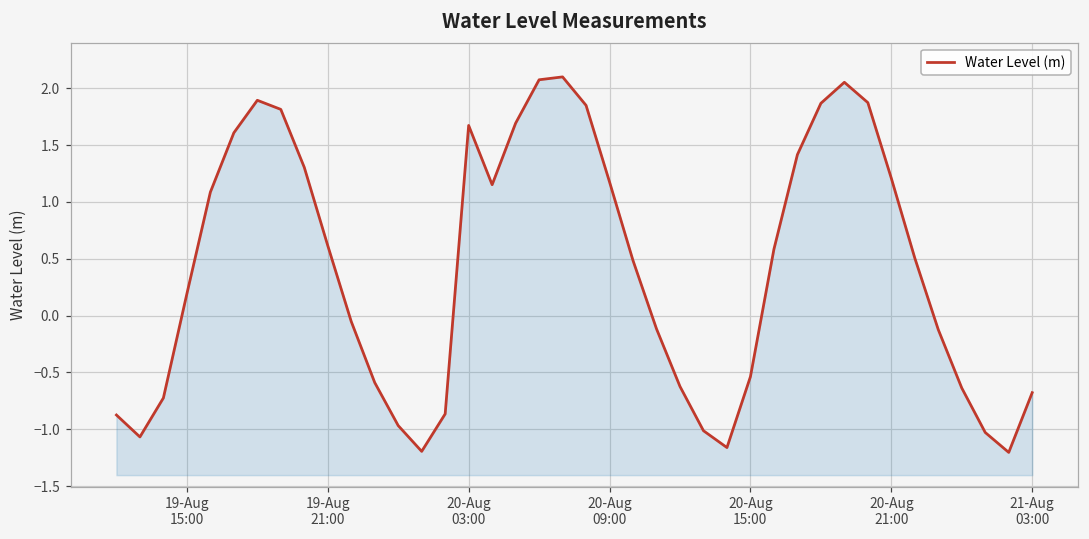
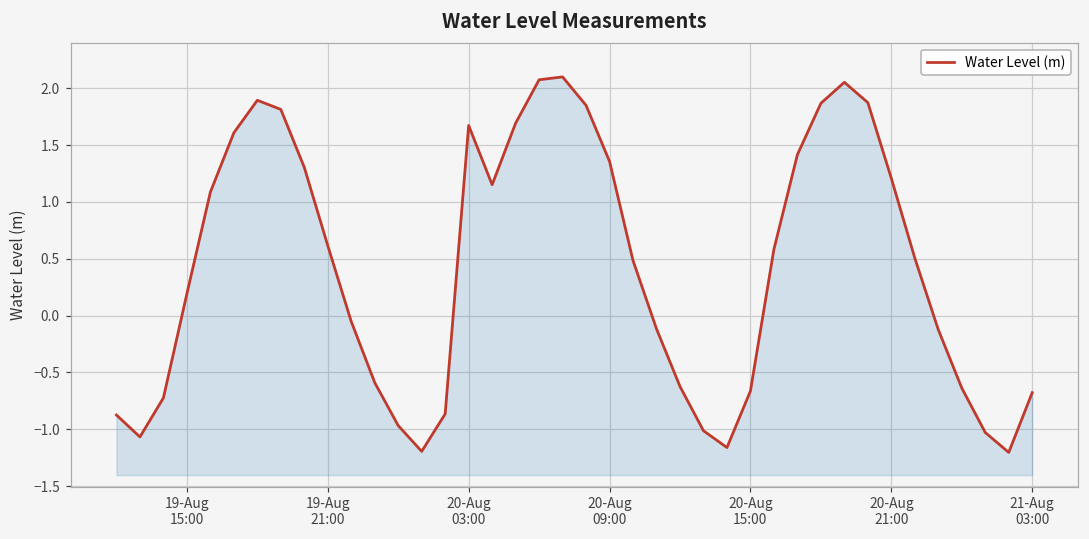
  {
    "19-Aug 15:00": 0.19,
    "19-Aug 21:00": 0.62,
    "20-Aug 03:00": 1.67,
-   "20-Aug 09:00": 1.18,
-   "20-Aug 15:00": -0.54,
+   "20-Aug 09:00": 1.36,
+   "20-Aug 15:00": -0.66,
    "20-Aug 21:00": 1.21,
    "21-Aug 03:00": -0.68
  }
